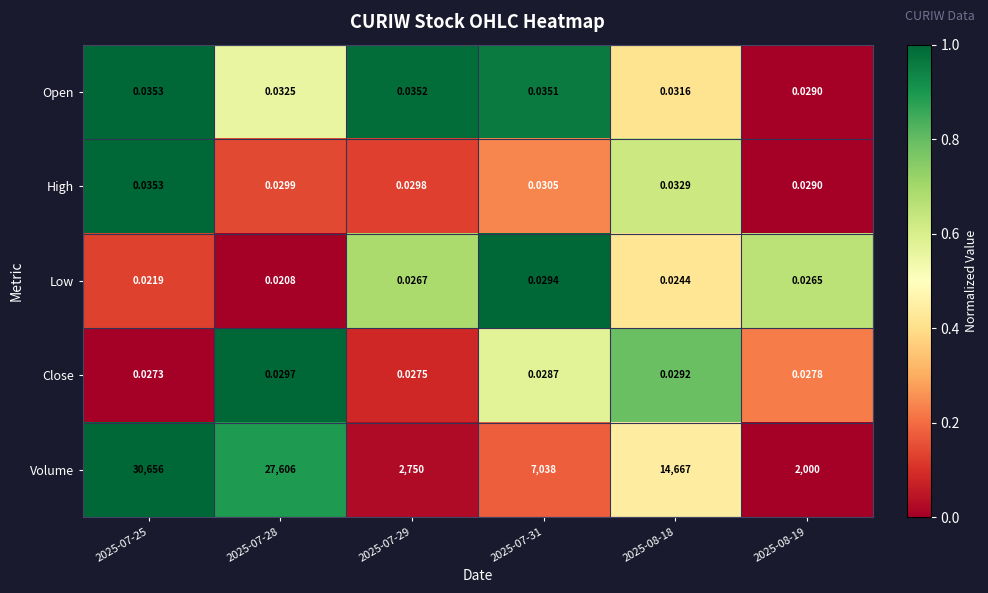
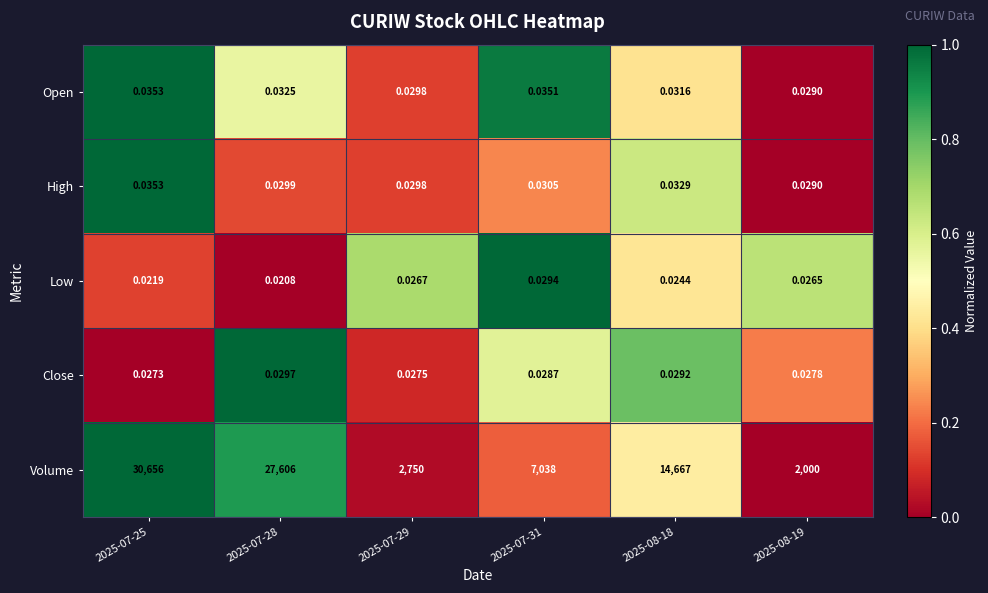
  {
    "Open": {
      "2025-07-25": "0.0353",
      "2025-07-28": "0.0325",
-     "2025-07-29": "0.0352",
+     "2025-07-29": "0.0298",
      "2025-07-31": "0.0351",
      "2025-08-18": "0.0316",
      "2025-08-19": "0.0290"
    },
    "High": {
      "2025-07-25": "0.0353",
      "2025-07-28": "0.0299",
      "2025-07-29": "0.0298",
      "2025-07-31": "0.0305",
      "2025-08-18": "0.0329",
      "2025-08-19": "0.0290"
    },
    "Low": {
      "2025-07-25": "0.0219",
      "2025-07-28": "0.0208",
      "2025-07-29": "0.0267",
      "2025-07-31": "0.0294",
      "2025-08-18": "0.0244",
      "2025-08-19": "0.0265"
    },
    "Close": {
      "2025-07-25": "0.0273",
      "2025-07-28": "0.0297",
      "2025-07-29": "0.0275",
      "2025-07-31": "0.0287",
      "2025-08-18": "0.0292",
      "2025-08-19": "0.0278"
    },
    "Volume": {
      "2025-07-25": "30,656",
      "2025-07-28": "27,606",
      "2025-07-29": "2,750",
      "2025-07-31": "7,038",
      "2025-08-18": "14,667",
      "2025-08-19": "2,000"
    }
  }
